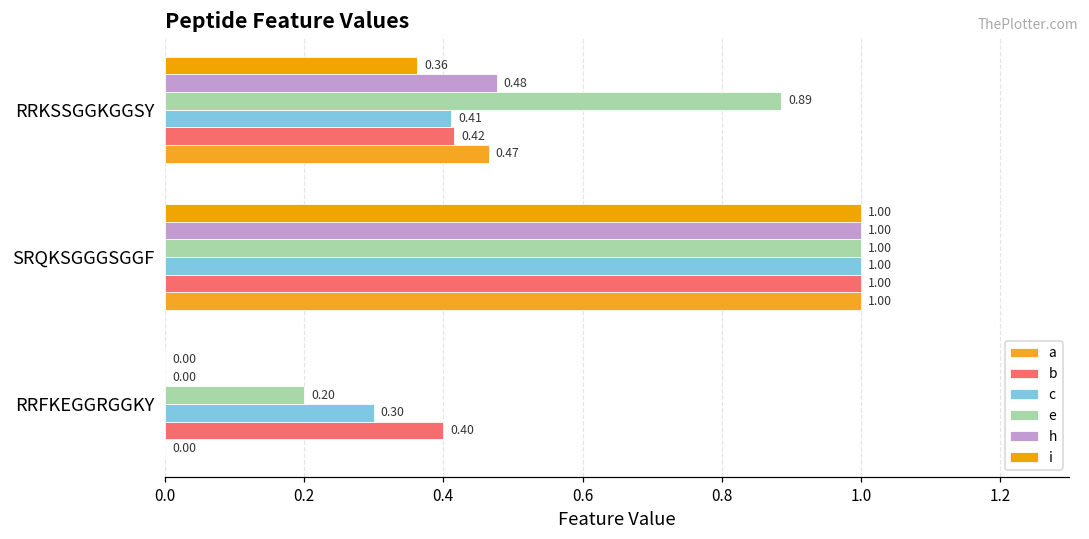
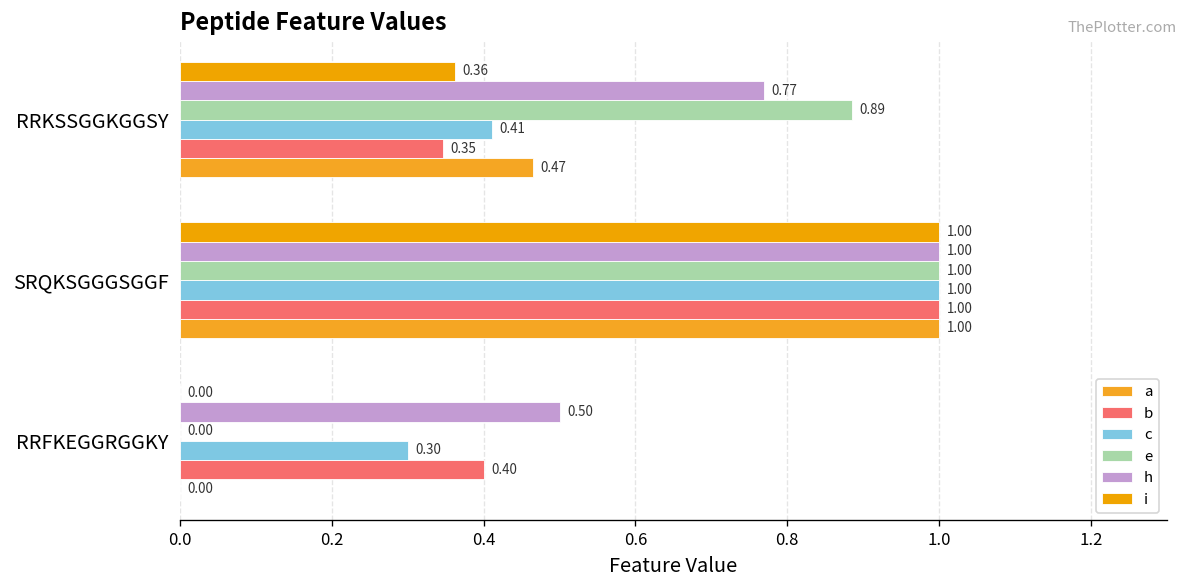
  {
    "b": {
-     "RRKSSGGKGGSY": 0.42,
+     "RRKSSGGKGGSY": 0.35,
      "SRQKSGGGSGGF": 1.00,
      "RRFKEGGRGGKY": 0.40
    },
    "c": {
      "RRKSSGGKGGSY": 0.41,
      "SRQKSGGGSGGF": 1.00,
      "RRFKEGGRGGKY": 0.30
    },
    "e": {
      "RRKSSGGKGGSY": 0.89,
      "SRQKSGGGSGGF": 1.00,
-     "RRFKEGGRGGKY": 0.20
+     "RRFKEGGRGGKY": 0.00
    },
    "h": {
-     "RRKSSGGKGGSY": 0.48,
+     "RRKSSGGKGGSY": 0.77,
      "SRQKSGGGSGGF": 1.00,
-     "RRFKEGGRGGKY": 0.00
+     "RRFKEGGRGGKY": 0.50
    }
  }
